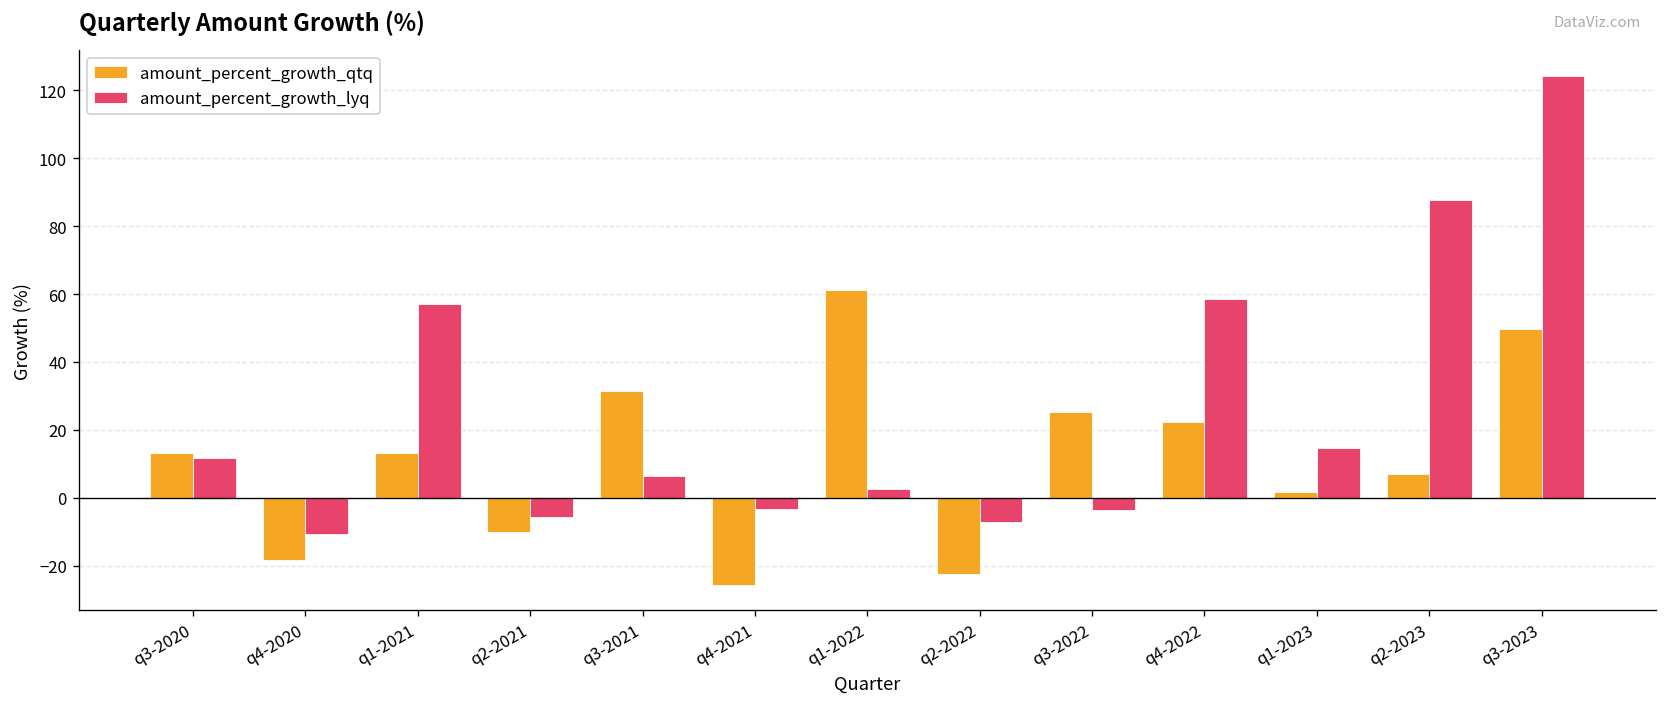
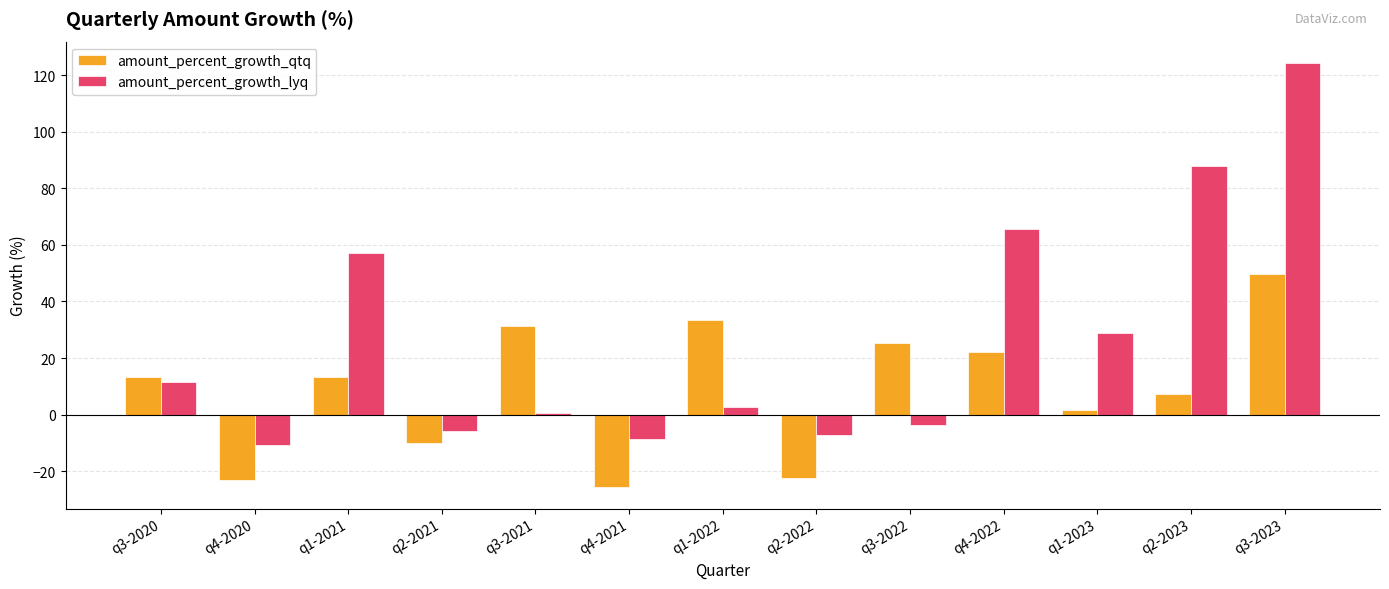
  {
    "amount_percent_growth_qtq": {
      "q3-2020": 13,
-     "q4-2020": -18,
+     "q4-2020": -23,
      "q1-2021": 13,
      "q2-2021": -10,
      "q3-2021": 31,
      "q4-2021": -26,
-     "q1-2022": 61,
+     "q1-2022": 33,
      "q2-2022": -22,
      "q3-2022": 25,
      "q4-2022": 22,
      "q1-2023": 2,
      "q2-2023": 7,
      "q3-2023": 50
    },
    "amount_percent_growth_lyq": {
      "q3-2020": 12,
      "q4-2020": -11,
      "q1-2021": 57,
      "q2-2021": -6,
-     "q3-2021": 6,
-     "q4-2021": -3,
+     "q3-2021": 1,
+     "q4-2021": -8,
      "q1-2022": 3,
      "q2-2022": -7,
      "q3-2022": -4,
-     "q4-2022": 58,
-     "q1-2023": 15,
+     "q4-2022": 66,
+     "q1-2023": 29,
      "q2-2023": 88,
      "q3-2023": 124
    }
  }
